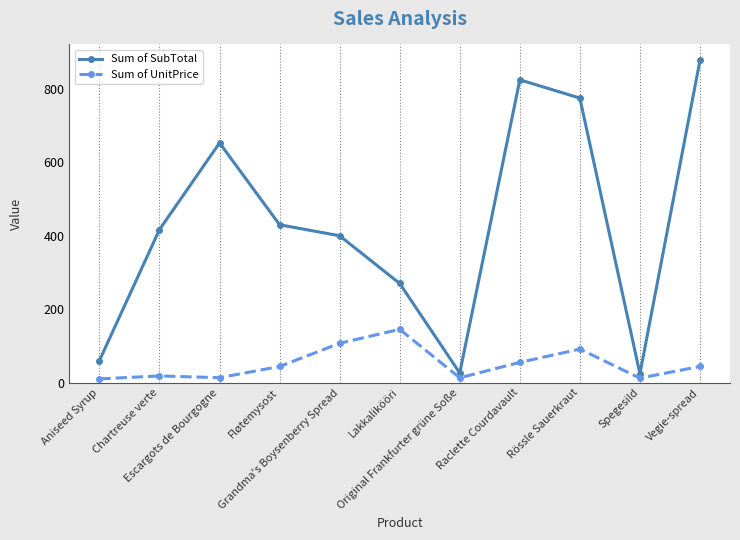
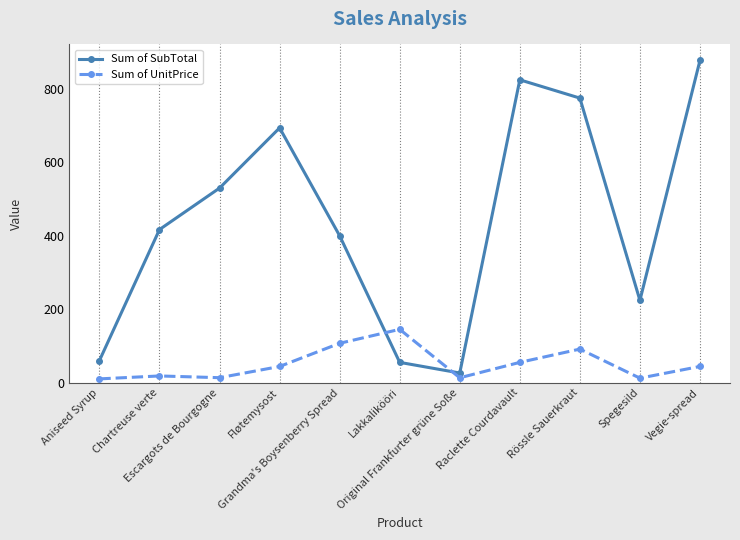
  {
    "Sum of SubTotal": {
      "Aniseed Syrup": 60,
      "Chartreuse verte": 420,
-     "Escargots de Bourgogne": 650,
-     "Fløtemysost": 430,
+     "Escargots de Bourgogne": 530,
+     "Fløtemysost": 690,
      "Grandma's Boysenberry Spread": 400,
-     "Lakkalikööri": 270,
+     "Lakkalikööri": 60,
      "Original Frankfurter grüne Soße": 30,
      "Raclette Courdavault": 830,
      "Rössle Sauerkraut": 780,
-     "Spegesild": 20,
+     "Spegesild": 220,
      "Vegie-spread": 880
    },
    "Sum of UnitPrice": {
      "Aniseed Syrup": 10,
      "Chartreuse verte": 20,
      "Escargots de Bourgogne": 10,
      "Fløtemysost": 40,
      "Grandma's Boysenberry Spread": 110,
      "Lakkalikööri": 150,
      "Original Frankfurter grüne Soße": 10,
      "Raclette Courdavault": 60,
      "Rössle Sauerkraut": 90,
      "Spegesild": 10,
      "Vegie-spread": 40
    }
  }
